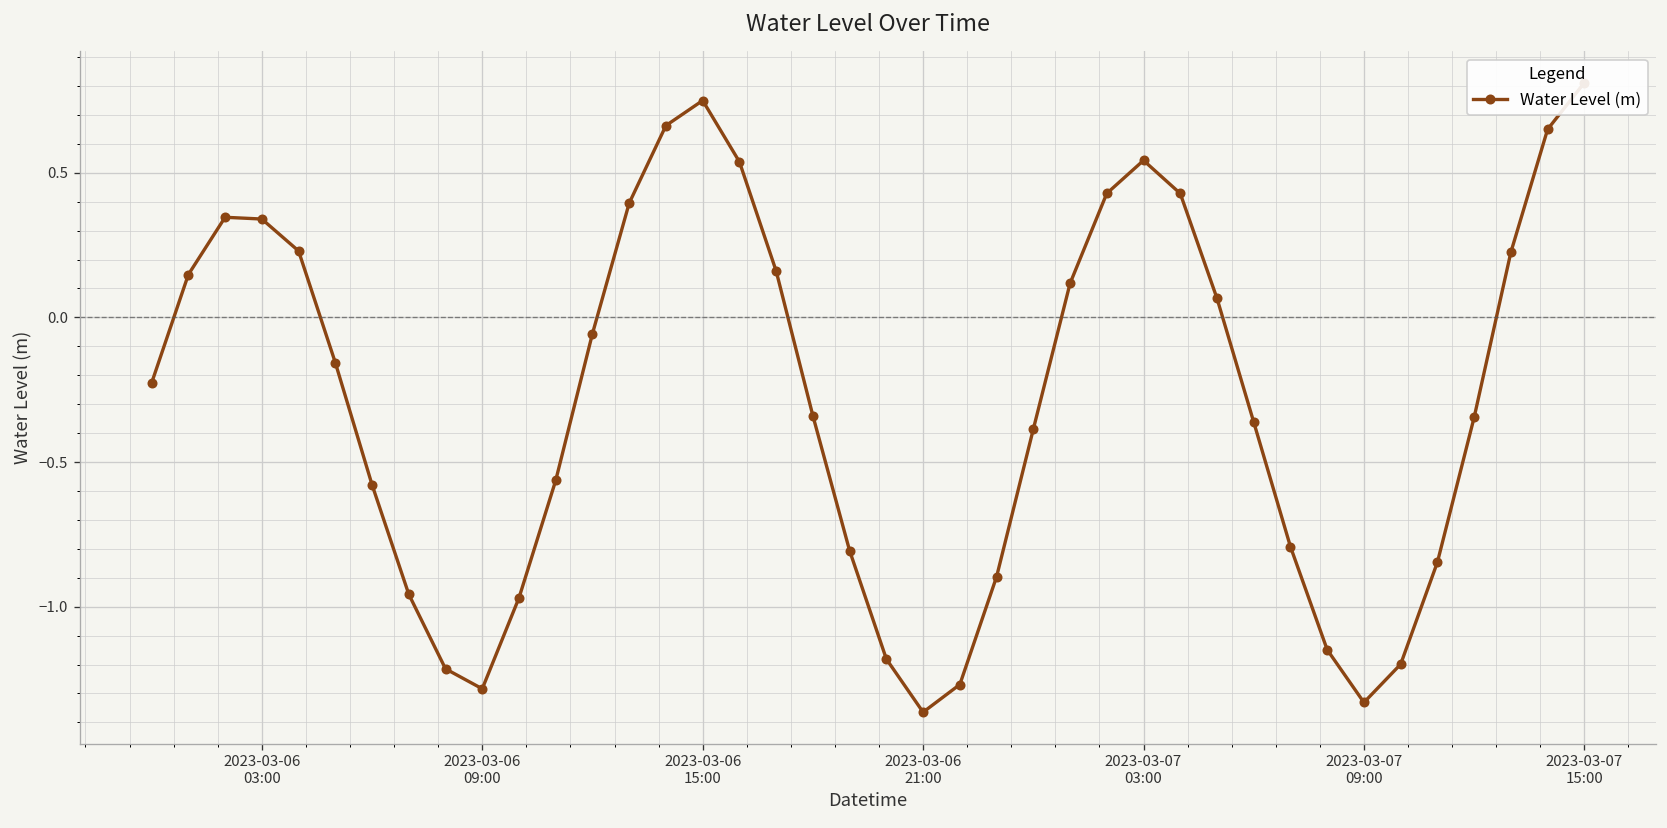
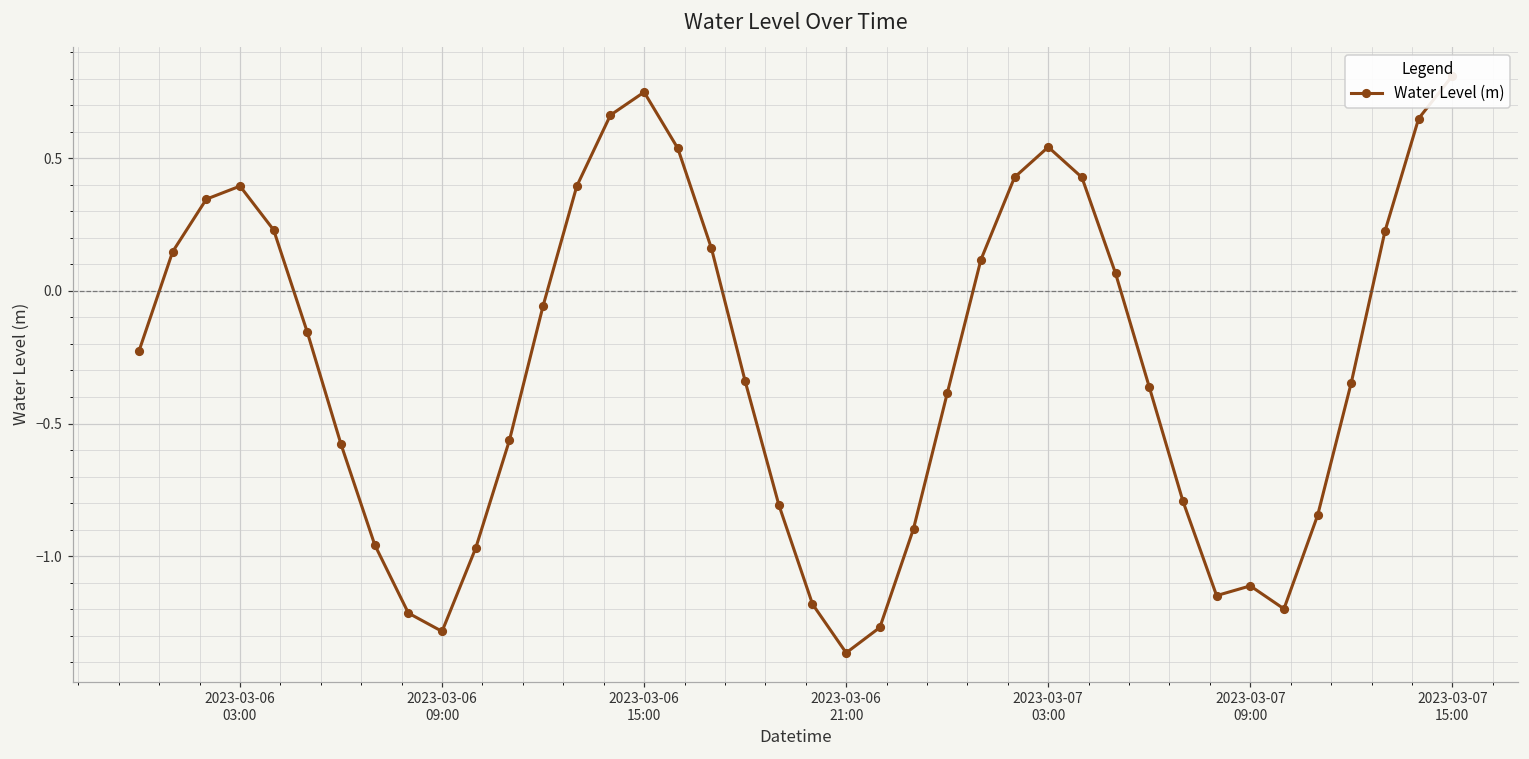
  {
-   "2023-03-06 03:00": 0.34,
+   "2023-03-06 03:00": 0.40,
    "2023-03-06 09:00": -1.28,
    "2023-03-06 15:00": 0.75,
    "2023-03-06 21:00": -1.36,
    "2023-03-07 03:00": 0.54,
-   "2023-03-07 09:00": -1.33
+   "2023-03-07 09:00": -1.11
  }
